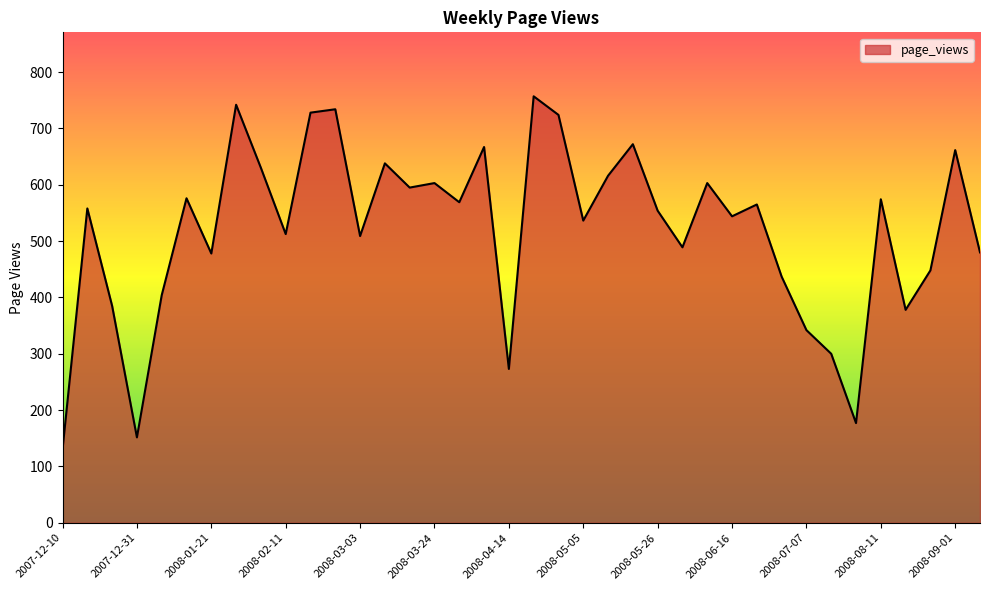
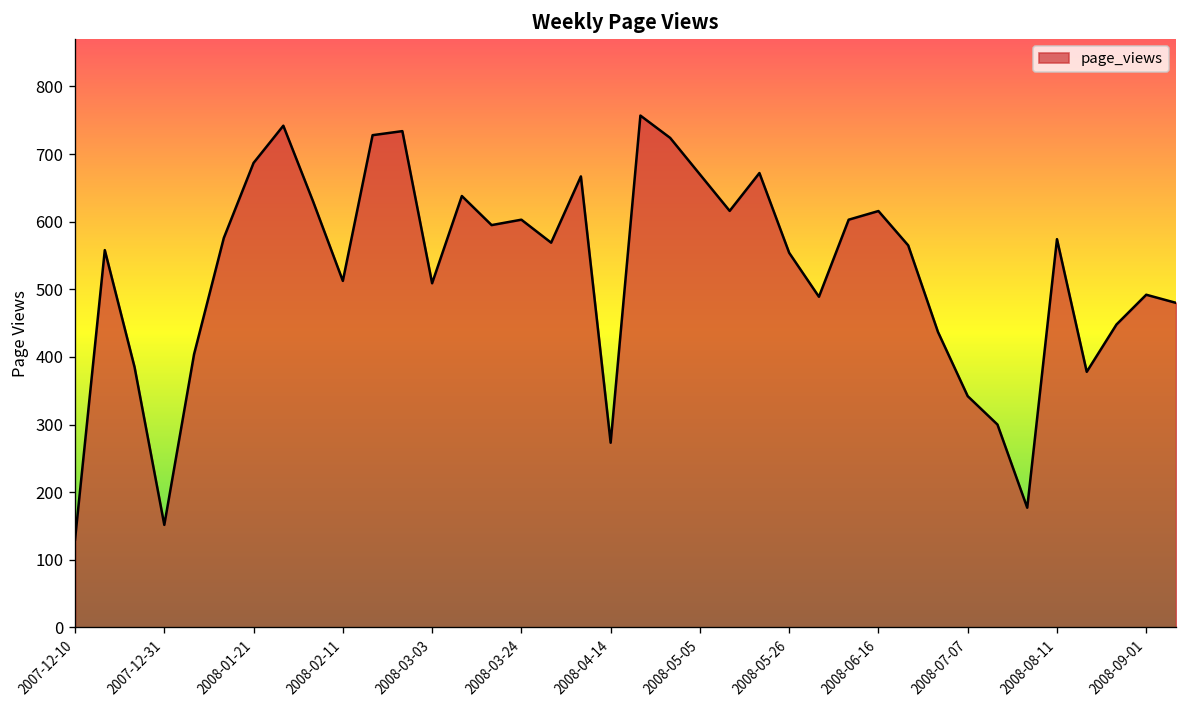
  {
    "2007-12-10": 130,
    "2007-12-31": 150,
-   "2008-01-21": 480,
+   "2008-01-21": 690,
    "2008-02-11": 510,
    "2008-03-03": 510,
    "2008-03-24": 600,
    "2008-04-14": 270,
-   "2008-05-05": 540,
+   "2008-05-05": 670,
    "2008-05-26": 550,
-   "2008-06-16": 540,
+   "2008-06-16": 620,
    "2008-07-07": 340,
    "2008-08-11": 570,
-   "2008-09-01": 660
+   "2008-09-01": 490
  }
